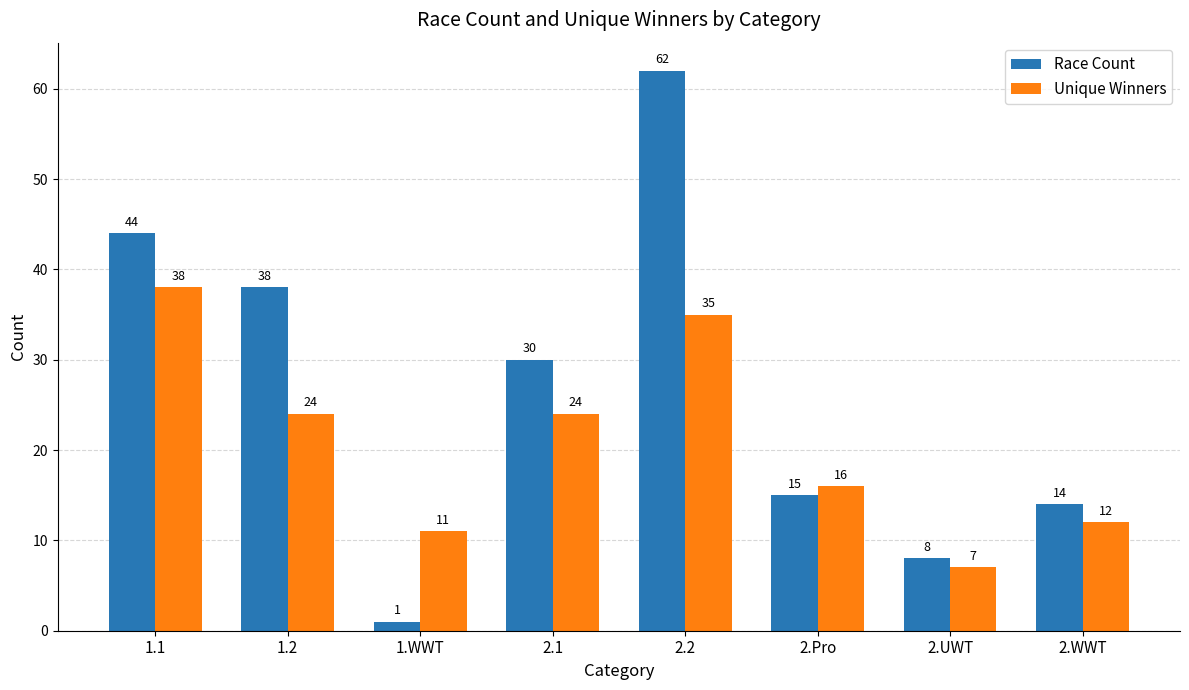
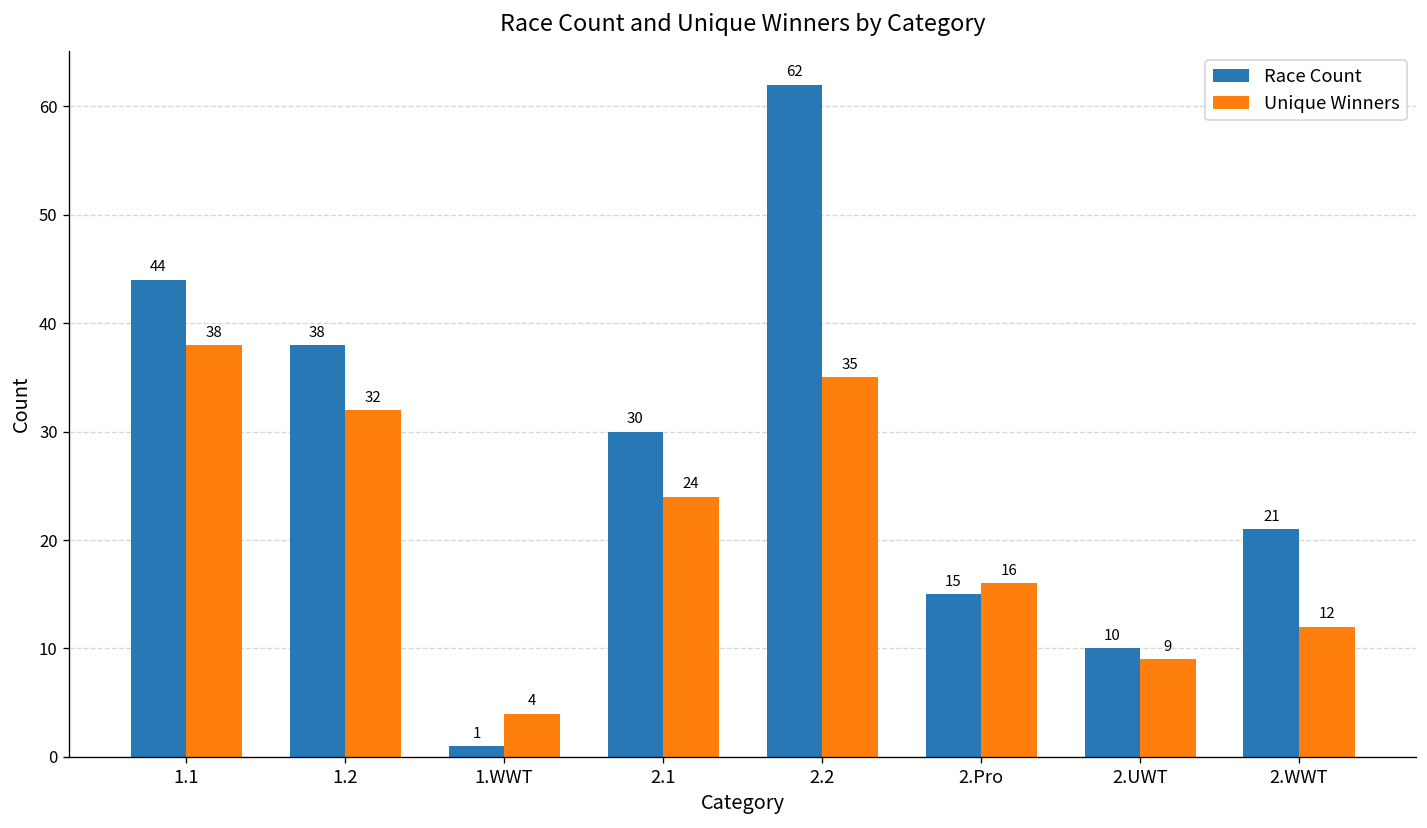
  {
    "Race Count": {
      "1.1": 44,
      "1.2": 38,
      "1.WWT": 1,
      "2.1": 30,
      "2.2": 62,
      "2.Pro": 15,
-     "2.UWT": 8,
-     "2.WWT": 14
+     "2.UWT": 10,
+     "2.WWT": 21
    },
    "Unique Winners": {
      "1.1": 38,
-     "1.2": 24,
-     "1.WWT": 11,
+     "1.2": 32,
+     "1.WWT": 4,
      "2.1": 24,
      "2.2": 35,
      "2.Pro": 16,
-     "2.UWT": 7,
+     "2.UWT": 9,
      "2.WWT": 12
    }
  }
